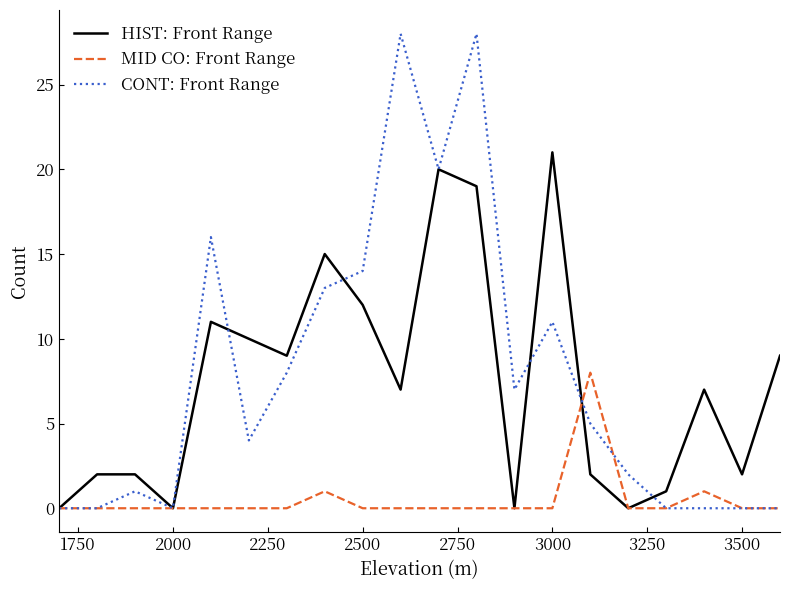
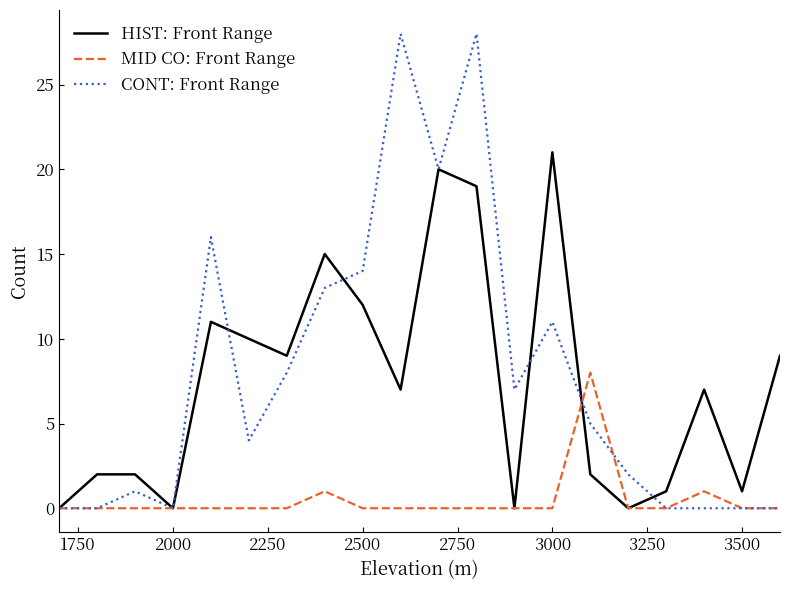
  {
    "HIST: Front Range": {
      "2500": 12,
      "3000": 21,
-     "3500": 2
+     "3500": 1
    },
    "MID CO: Front Range": {
      "2500": 0,
      "3000": 0
    },
    "CONT: Front Range": {
      "2500": 14,
      "3000": 11
    }
  }
